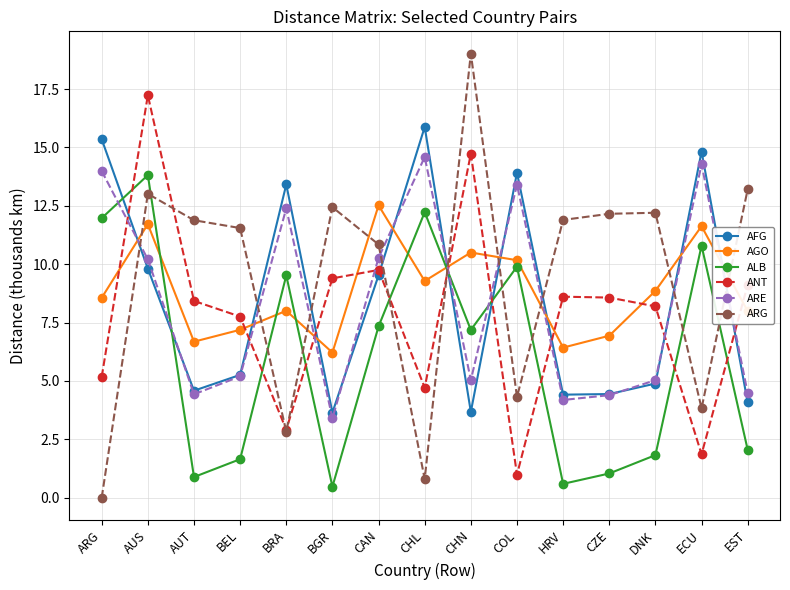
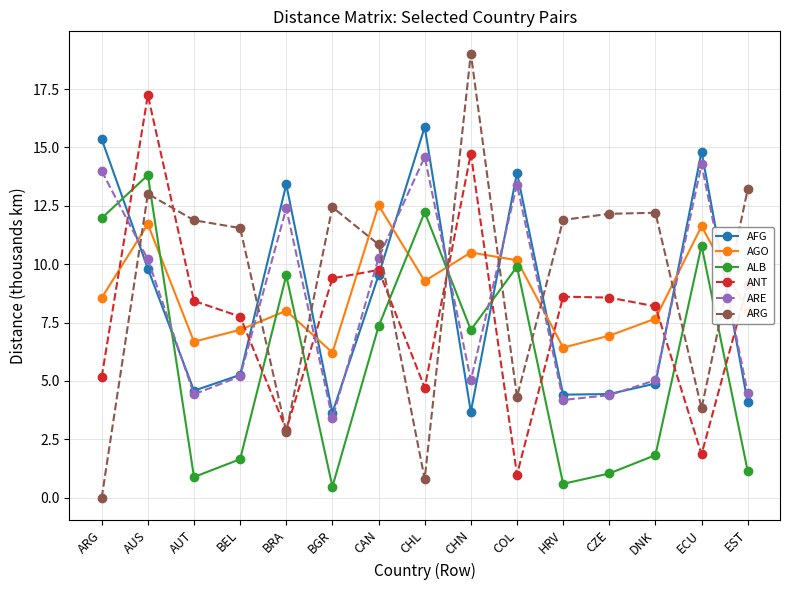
  {
    "AFG": {
      "ARG": 15.4,
      "AUS": 9.8,
      "AUT": 4.6,
      "BRA": 13.4,
      "BGR": 3.6,
      "CAN": 9.5,
      "CHL": 15.9,
      "CHN": 3.7,
      "COL": 13.9,
      "HRV": 4.4,
      "DNK": 4.9,
      "ECU": 14.8,
      "EST": 4.1
    },
    "AGO": {
      "ARG": 8.6,
      "AUS": 11.7,
      "AUT": 6.7,
      "BEL": 7.2,
      "BRA": 8.0,
      "BGR": 6.2,
      "CAN": 12.5,
      "CHL": 9.3,
      "CHN": 10.5,
      "COL": 10.2,
      "HRV": 6.4,
      "CZE": 6.9,
-     "DNK": 8.9,
+     "DNK": 7.7,
      "ECU": 11.6
    },
    "ALB": {
      "ARG": 12.0,
      "AUS": 13.8,
      "AUT": 0.9,
      "BEL": 1.6,
      "BRA": 9.5,
      "BGR": 0.5,
      "CAN": 7.3,
      "CHL": 12.2,
      "CHN": 7.2,
      "COL": 9.9,
      "HRV": 0.6,
      "CZE": 1.0,
      "DNK": 1.8,
      "ECU": 10.8,
-     "EST": 2.0
+     "EST": 1.1
    },
    "ANT": {
      "ARG": 5.2,
      "AUS": 17.2,
      "AUT": 8.4,
      "BEL": 7.8,
      "BGR": 9.4,
      "CAN": 9.8,
      "CHL": 4.7,
      "CHN": 14.7,
      "COL": 1.0,
      "HRV": 8.6,
      "CZE": 8.6,
      "DNK": 8.2,
      "ECU": 1.9
    },
    "ARE": {
      "ARG": 14.0,
      "AUS": 10.2,
      "AUT": 4.4,
      "BRA": 12.4,
      "BGR": 3.4,
      "CAN": 10.3,
      "CHL": 14.6,
      "CHN": 5.0,
      "COL": 13.4,
      "HRV": 4.2,
      "DNK": 5.0,
      "ECU": 14.3,
      "EST": 4.5
    },
    "ARG": {
      "ARG": 0.0,
      "AUS": 13.0,
      "AUT": 11.9,
      "BEL": 11.5,
      "BGR": 12.4,
      "CAN": 10.8,
      "CHL": 0.8,
      "CHN": 19.0,
      "COL": 4.3,
      "HRV": 11.9,
      "CZE": 12.2,
      "DNK": 12.2,
      "ECU": 3.8,
      "EST": 13.2
    }
  }
